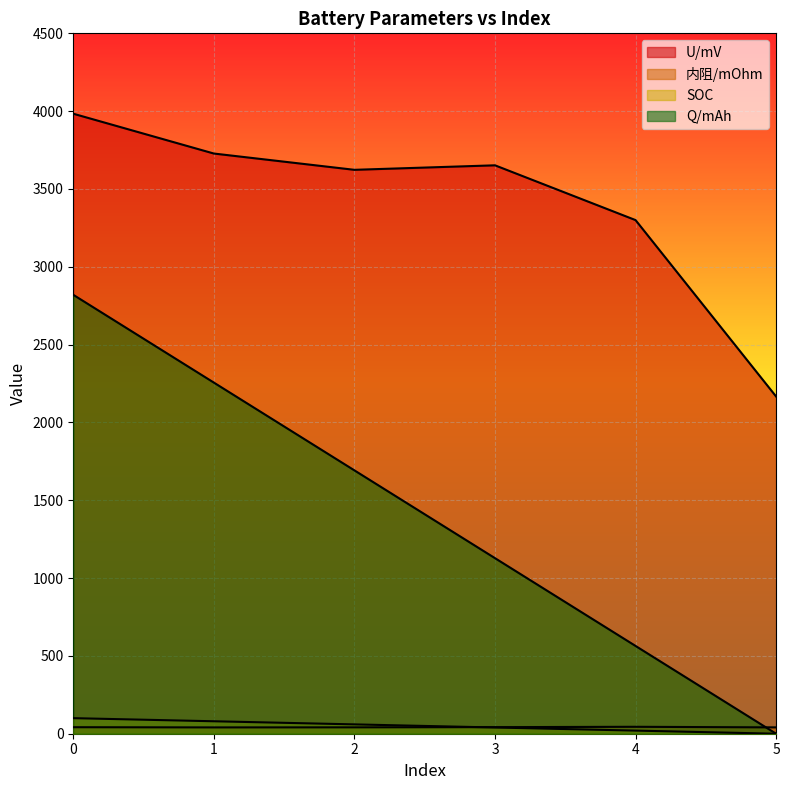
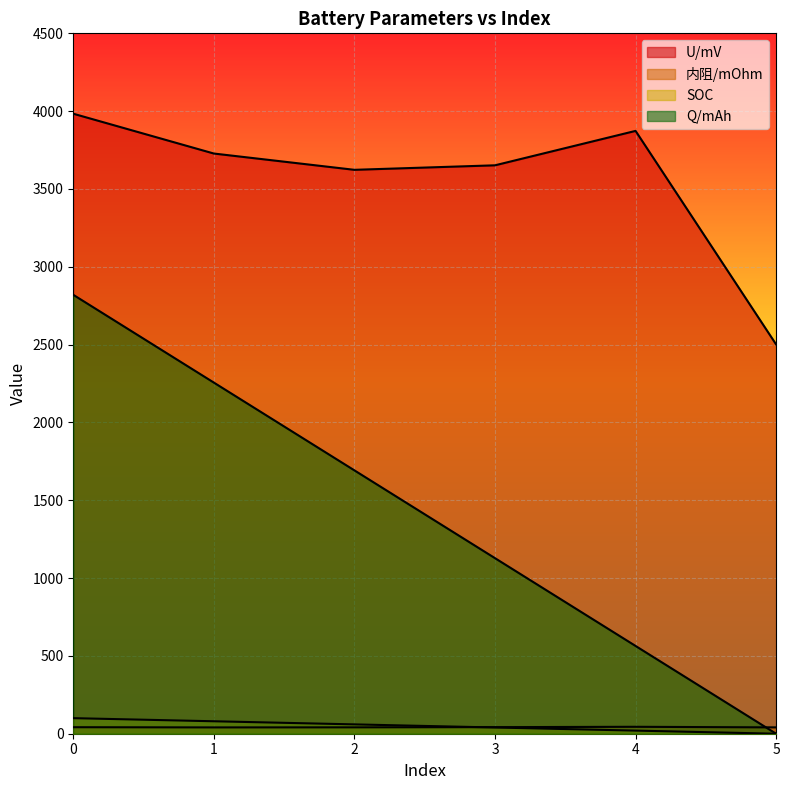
  {
    "U/mV": {
      "0": 3980,
      "1": 3730,
      "2": 3620,
      "3": 3650,
-     "4": 3300,
-     "5": 2170
+     "4": 3870,
+     "5": 2500
    },
    "Q/mAh": {
      "0": 2820,
      "1": 2260,
      "2": 1690,
      "3": 1130,
      "4": 560
    }
  }
